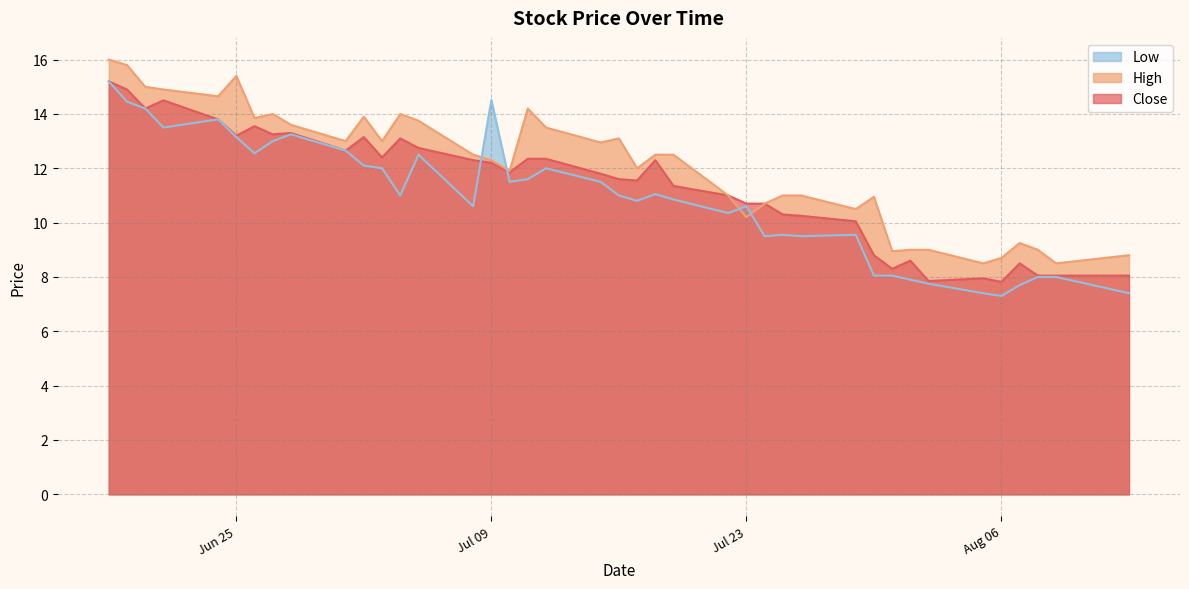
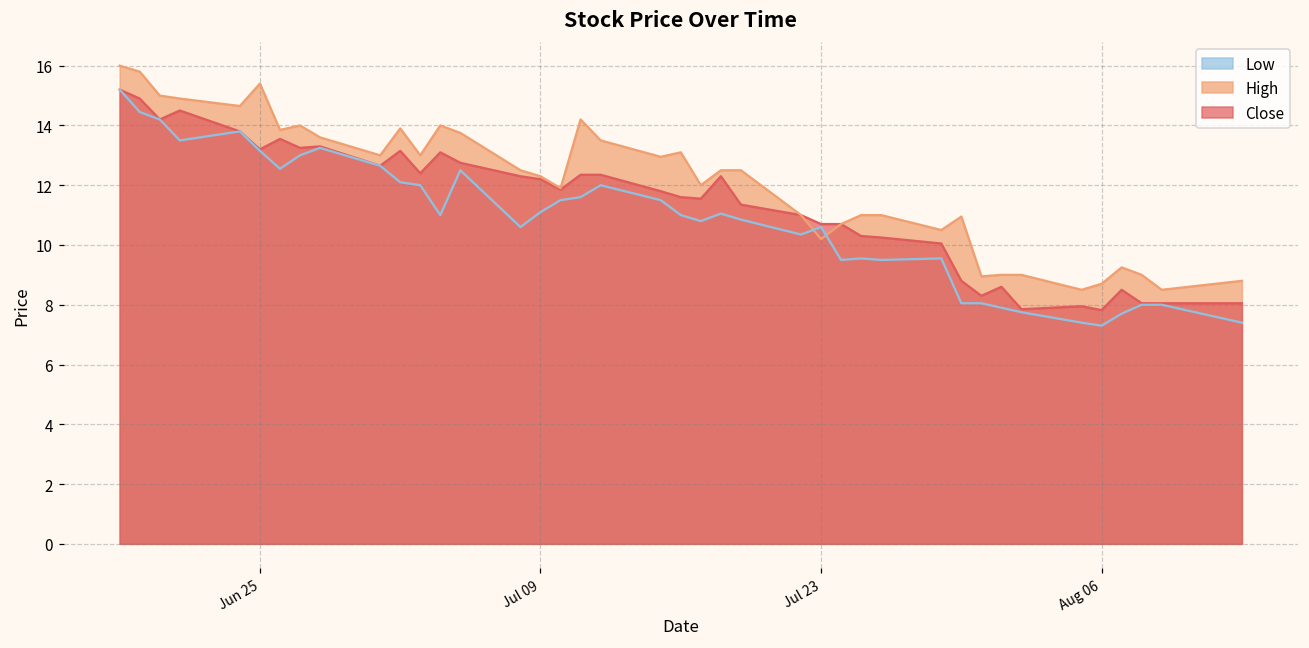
  {
    "Low": {
-     "Jul 09": 14.5,
+     "Jul 09": 11.1,
      "Jul 23": 10.6,
      "Aug 06": 7.3
    },
    "High": {
      "Jun 25": 15.4,
      "Jul 09": 12.3,
      "Jul 23": 10.2,
      "Aug 06": 8.7
    },
    "Close": {
      "Jul 09": 12.2,
      "Jul 23": 10.7,
      "Aug 06": 7.8
    }
  }
